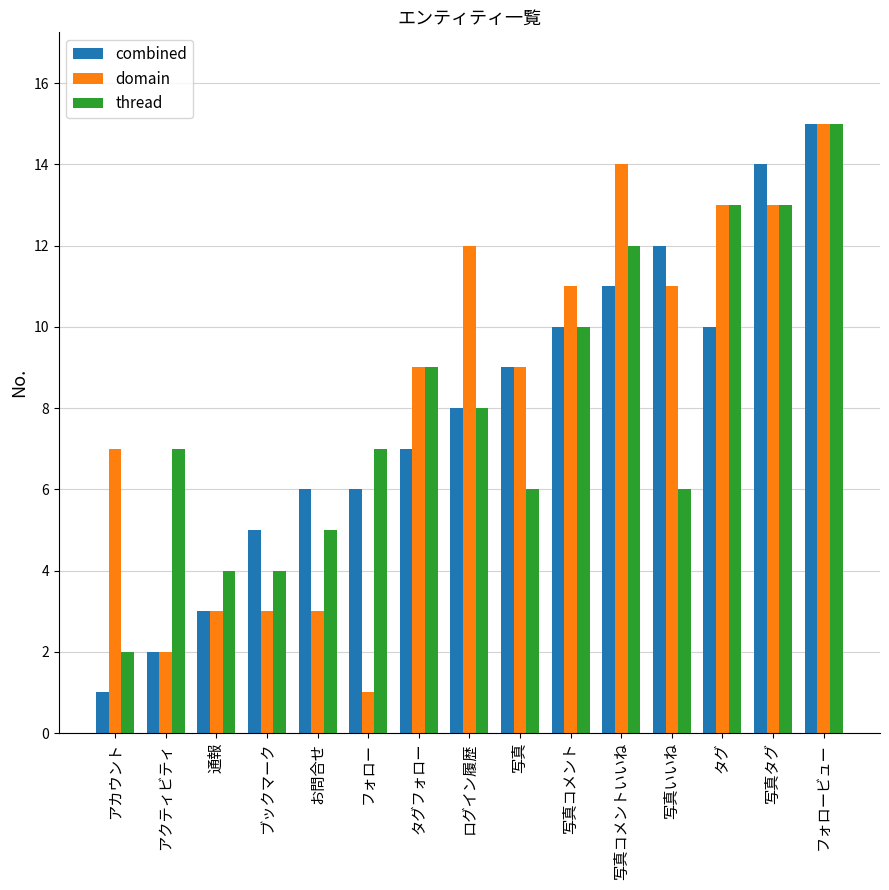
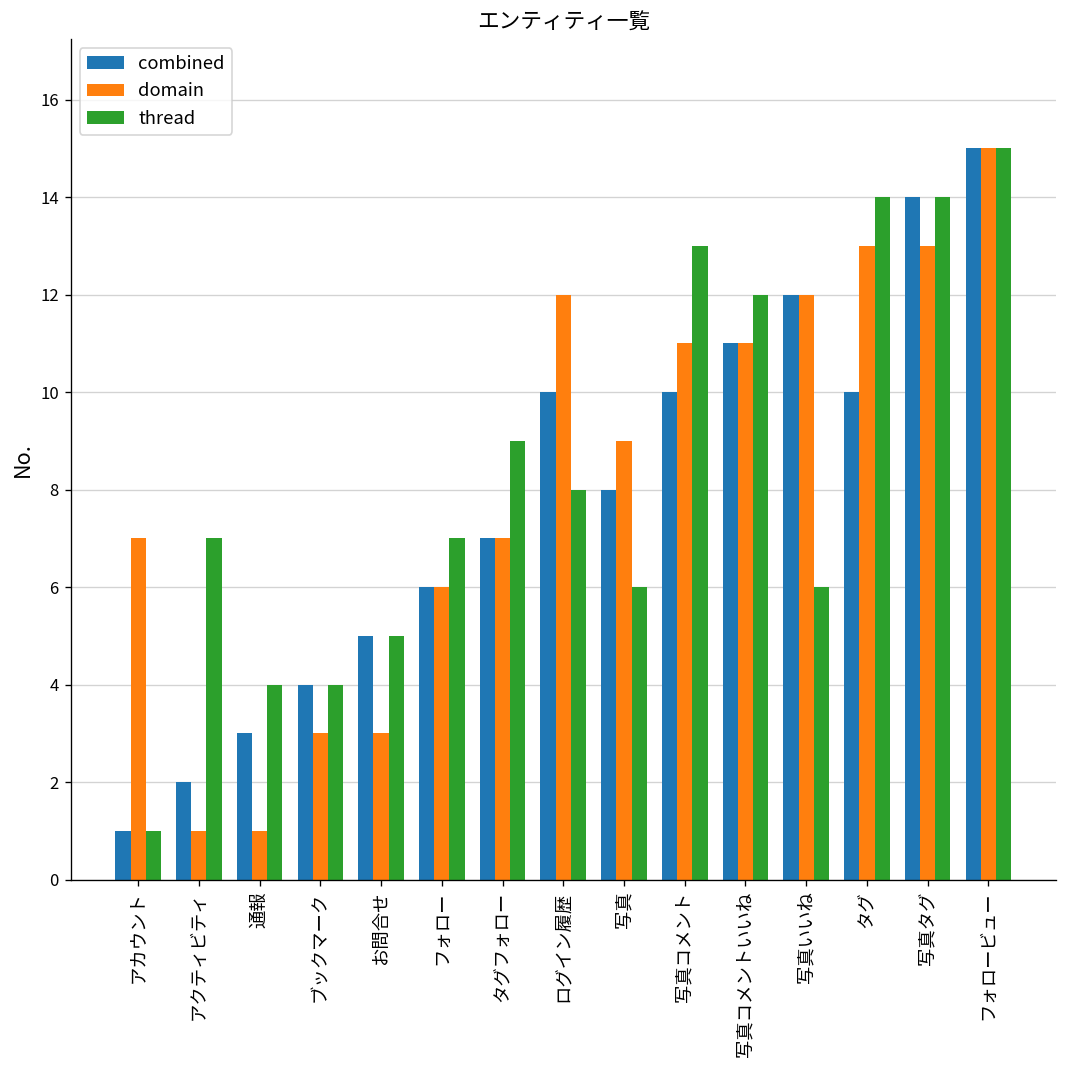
  {
    "combined": {
      "アカウント": 1,
      "アクティビティ": 2,
      "通報": 3,
-     "ブックマーク": 5,
-     "お問合せ": 6,
+     "ブックマーク": 4,
+     "お問合せ": 5,
      "フォロー": 6,
      "タグフォロー": 7,
-     "ログイン履歴": 8,
-     "写真": 9,
+     "ログイン履歴": 10,
+     "写真": 8,
      "写真コメント": 10,
      "写真コメントいいね": 11,
      "写真いいね": 12,
      "タグ": 10,
      "写真タグ": 14,
      "フォロービュー": 15
    },
    "domain": {
      "アカウント": 7,
-     "アクティビティ": 2,
-     "通報": 3,
+     "アクティビティ": 1,
+     "通報": 1,
      "ブックマーク": 3,
      "お問合せ": 3,
-     "フォロー": 1,
-     "タグフォロー": 9,
+     "フォロー": 6,
+     "タグフォロー": 7,
      "ログイン履歴": 12,
      "写真": 9,
      "写真コメント": 11,
-     "写真コメントいいね": 14,
-     "写真いいね": 11,
+     "写真コメントいいね": 11,
+     "写真いいね": 12,
      "タグ": 13,
      "写真タグ": 13,
      "フォロービュー": 15
    },
    "thread": {
-     "アカウント": 2,
+     "アカウント": 1,
      "アクティビティ": 7,
      "通報": 4,
      "ブックマーク": 4,
      "お問合せ": 5,
      "フォロー": 7,
      "タグフォロー": 9,
      "ログイン履歴": 8,
      "写真": 6,
-     "写真コメント": 10,
+     "写真コメント": 13,
      "写真コメントいいね": 12,
      "写真いいね": 6,
-     "タグ": 13,
-     "写真タグ": 13,
+     "タグ": 14,
+     "写真タグ": 14,
      "フォロービュー": 15
    }
  }
